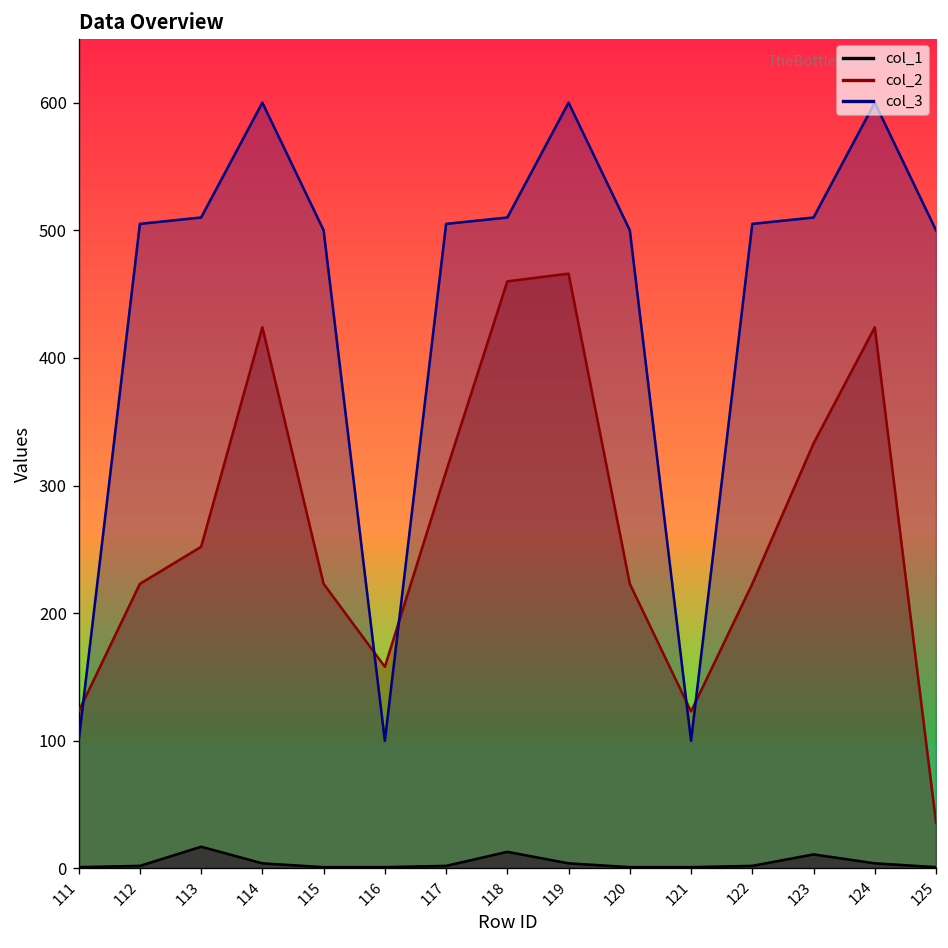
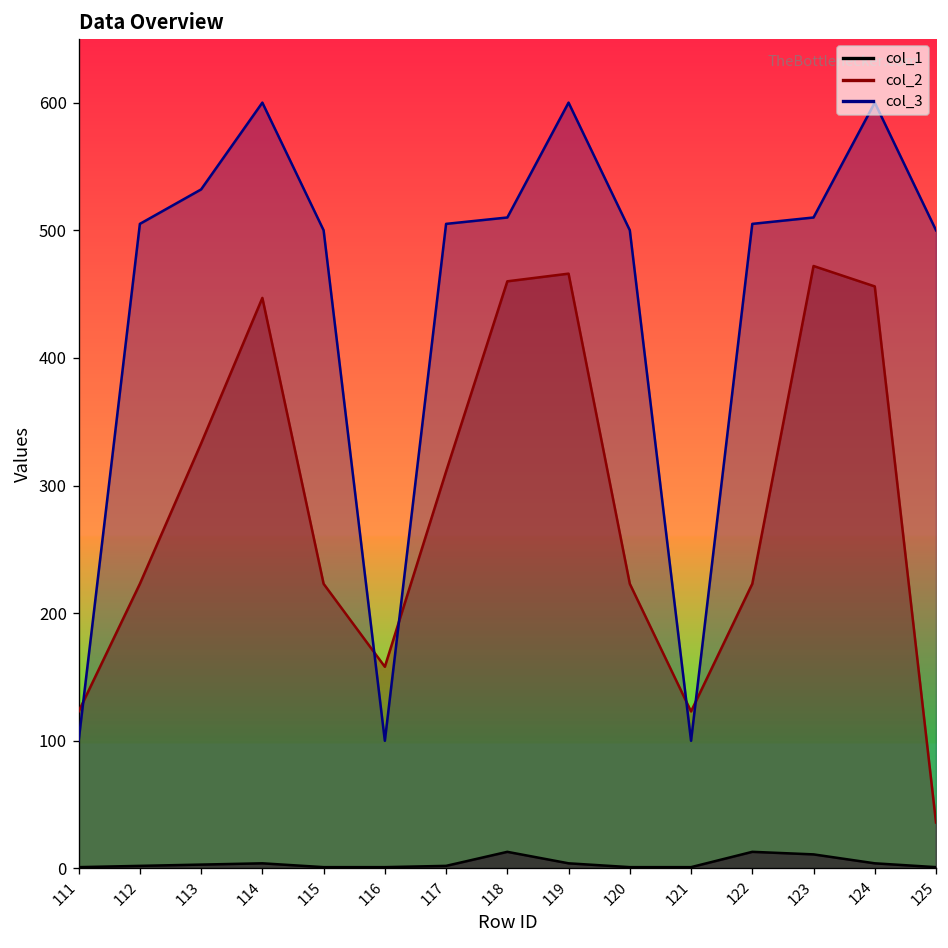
  {
    "col_1": {
      "111": 1,
      "112": 2,
-     "113": 17,
+     "113": 3,
      "114": 4,
      "115": 1,
      "116": 1,
      "117": 2,
      "118": 13,
      "119": 4,
      "120": 1,
      "121": 1,
-     "122": 2,
+     "122": 13,
      "123": 11,
      "124": 4,
      "125": 1
    },
    "col_2": {
      "111": 123,
      "112": 223,
-     "113": 252,
-     "114": 424,
+     "113": 333,
+     "114": 447,
      "115": 223,
      "116": 158,
      "117": 311,
      "118": 460,
      "119": 466,
      "120": 223,
      "121": 123,
      "122": 223,
-     "123": 333,
-     "124": 424,
+     "123": 472,
+     "124": 456,
      "125": 36
    },
    "col_3": {
      "111": 100,
      "112": 505,
-     "113": 510,
+     "113": 532,
      "114": 600,
      "115": 500,
      "116": 100,
      "117": 505,
      "118": 510,
      "119": 600,
      "120": 500,
      "121": 100,
      "122": 505,
      "123": 510,
      "125": 500
    }
  }
